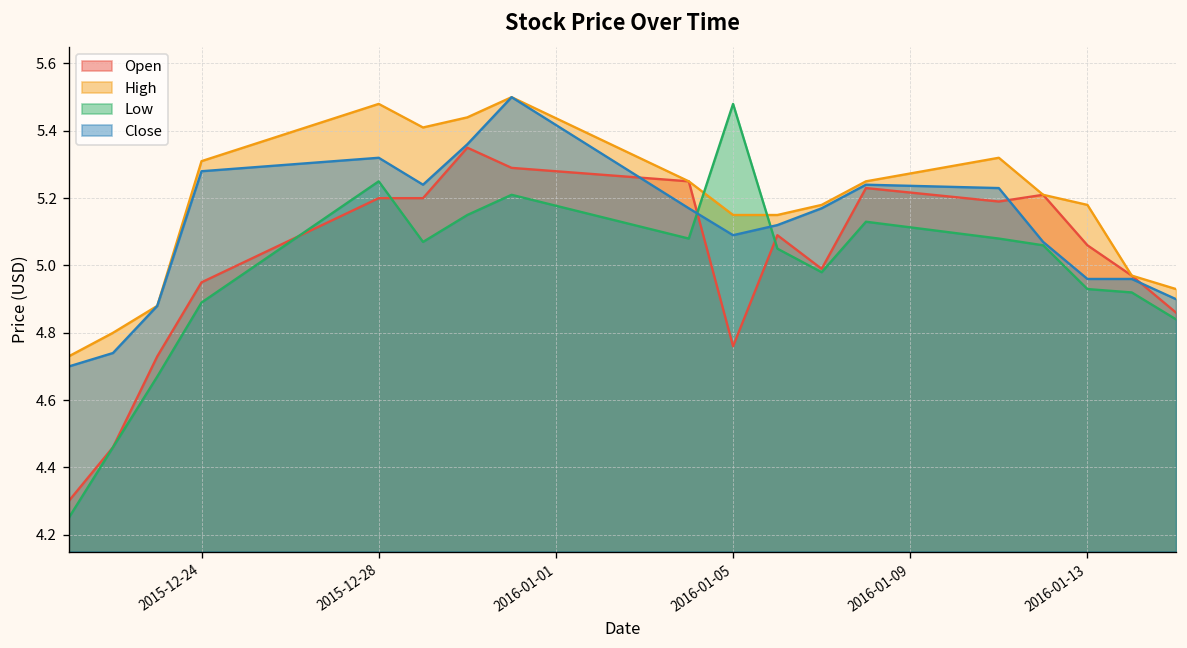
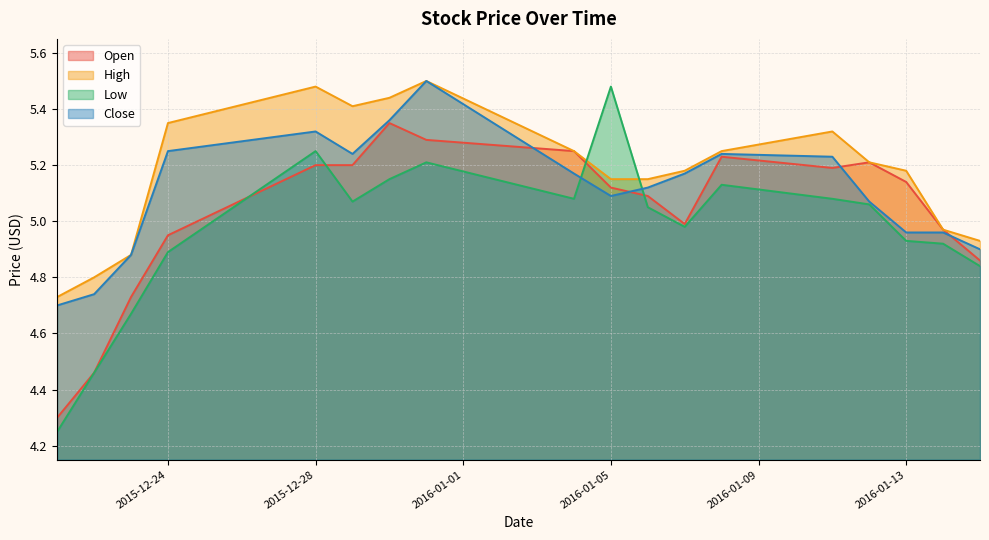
  {
    "Open": {
      "2015-12-24": 4.95,
      "2015-12-28": 5.20,
-     "2016-01-05": 4.76,
-     "2016-01-13": 5.06
+     "2016-01-05": 5.12,
+     "2016-01-13": 5.14
    },
    "High": {
-     "2015-12-24": 5.31,
+     "2015-12-24": 5.35,
      "2015-12-28": 5.48,
      "2016-01-05": 5.15,
      "2016-01-13": 5.18
    },
    "Low": {
      "2015-12-24": 4.89,
      "2015-12-28": 5.25,
      "2016-01-05": 5.48,
      "2016-01-13": 4.93
    },
    "Close": {
-     "2015-12-24": 5.28,
+     "2015-12-24": 5.25,
      "2015-12-28": 5.32,
      "2016-01-05": 5.09,
      "2016-01-13": 4.96
    }
  }
